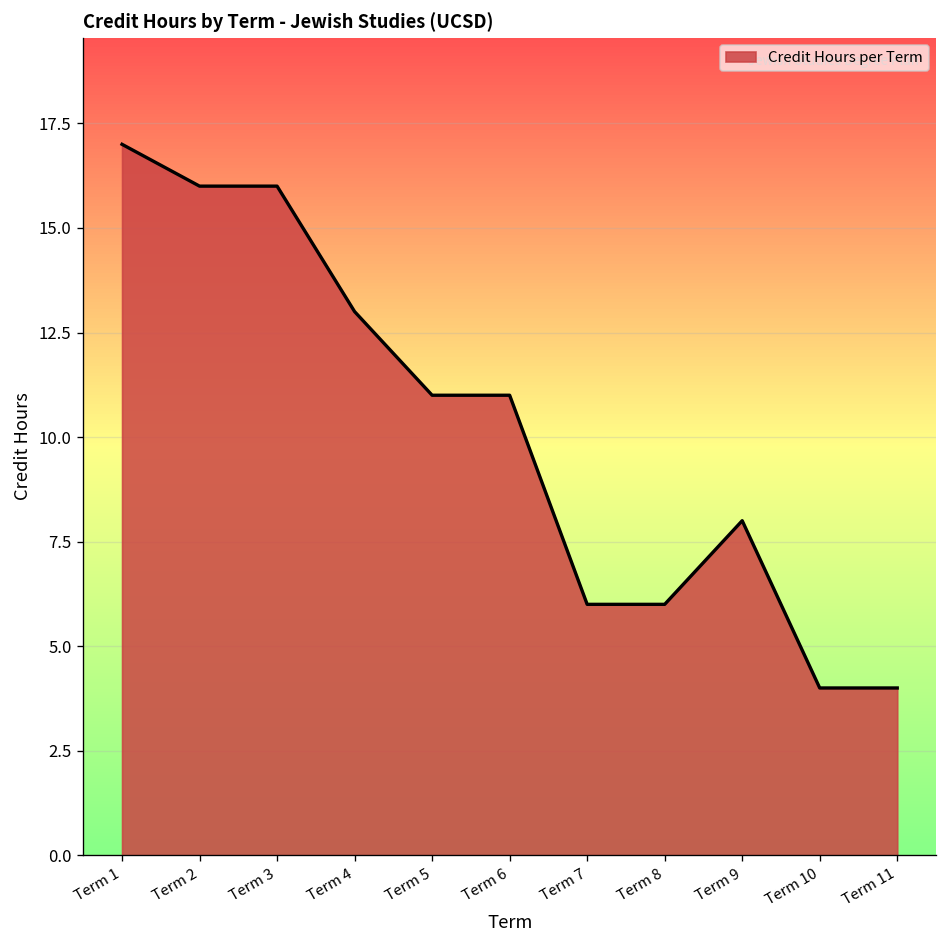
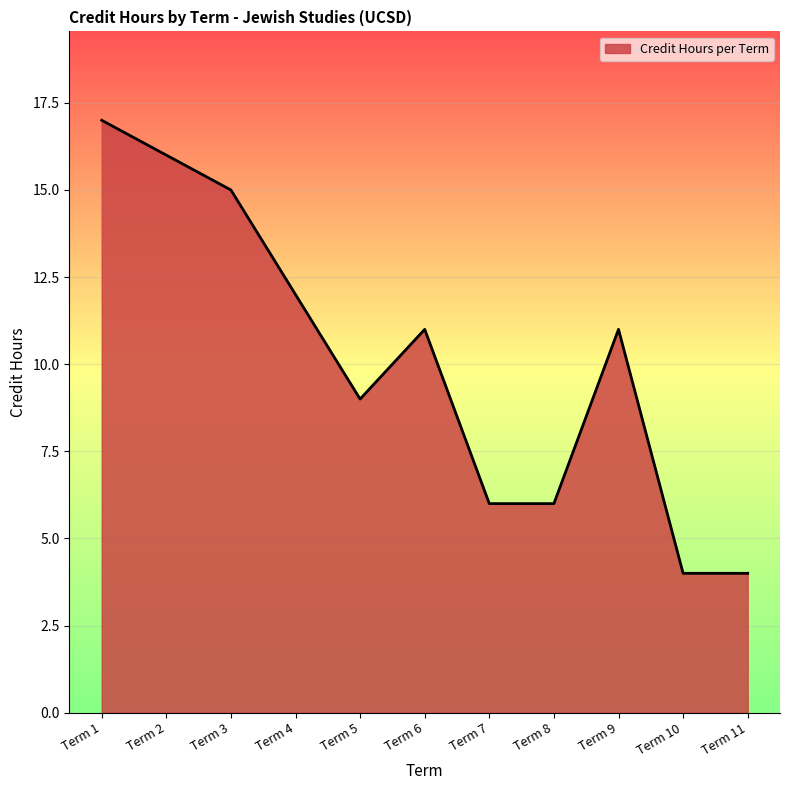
  {
    "Term 1": 17,
    "Term 2": 16,
-   "Term 3": 16,
-   "Term 4": 13,
-   "Term 5": 11,
+   "Term 3": 15,
+   "Term 4": 12,
+   "Term 5": 9,
    "Term 6": 11,
    "Term 7": 6,
    "Term 8": 6,
-   "Term 9": 8,
+   "Term 9": 11,
    "Term 10": 4,
    "Term 11": 4
  }
